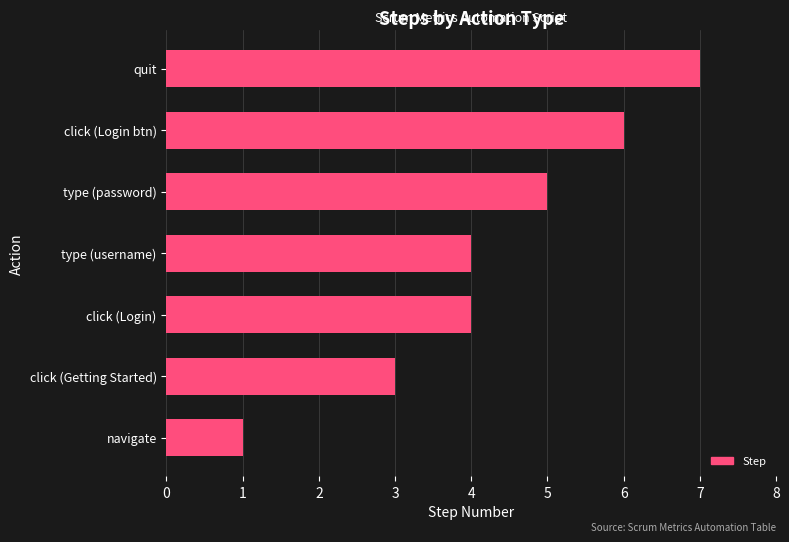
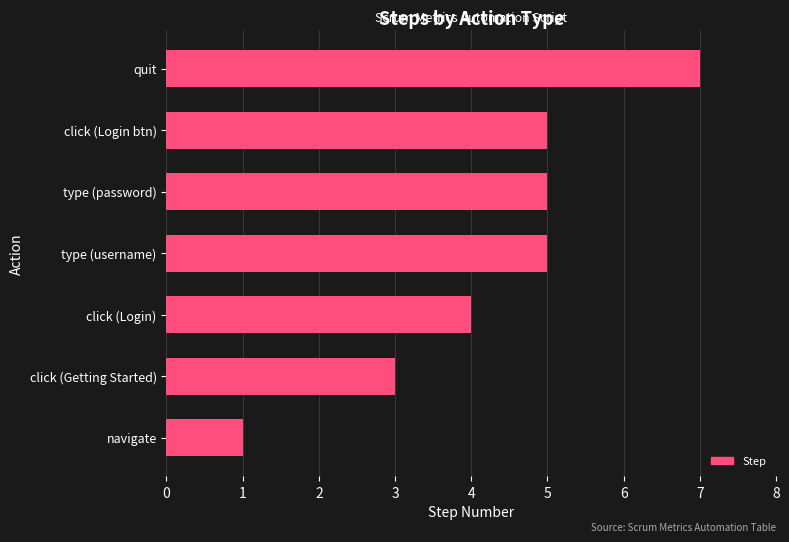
  {
    "quit": 7,
-   "click (Login btn)": 6,
+   "click (Login btn)": 5,
    "type (password)": 5,
-   "type (username)": 4,
+   "type (username)": 5,
    "click (Login)": 4,
    "click (Getting Started)": 3,
    "navigate": 1
  }
